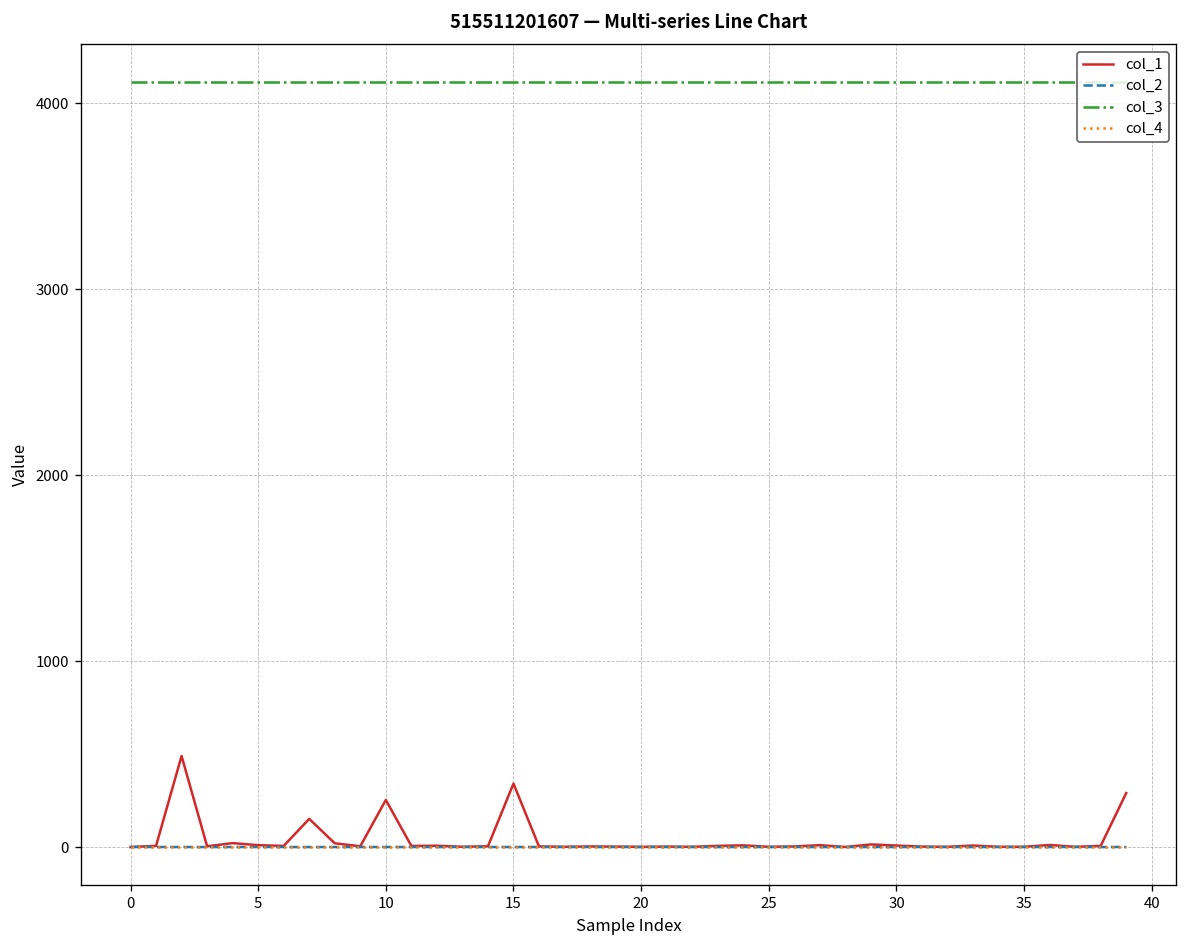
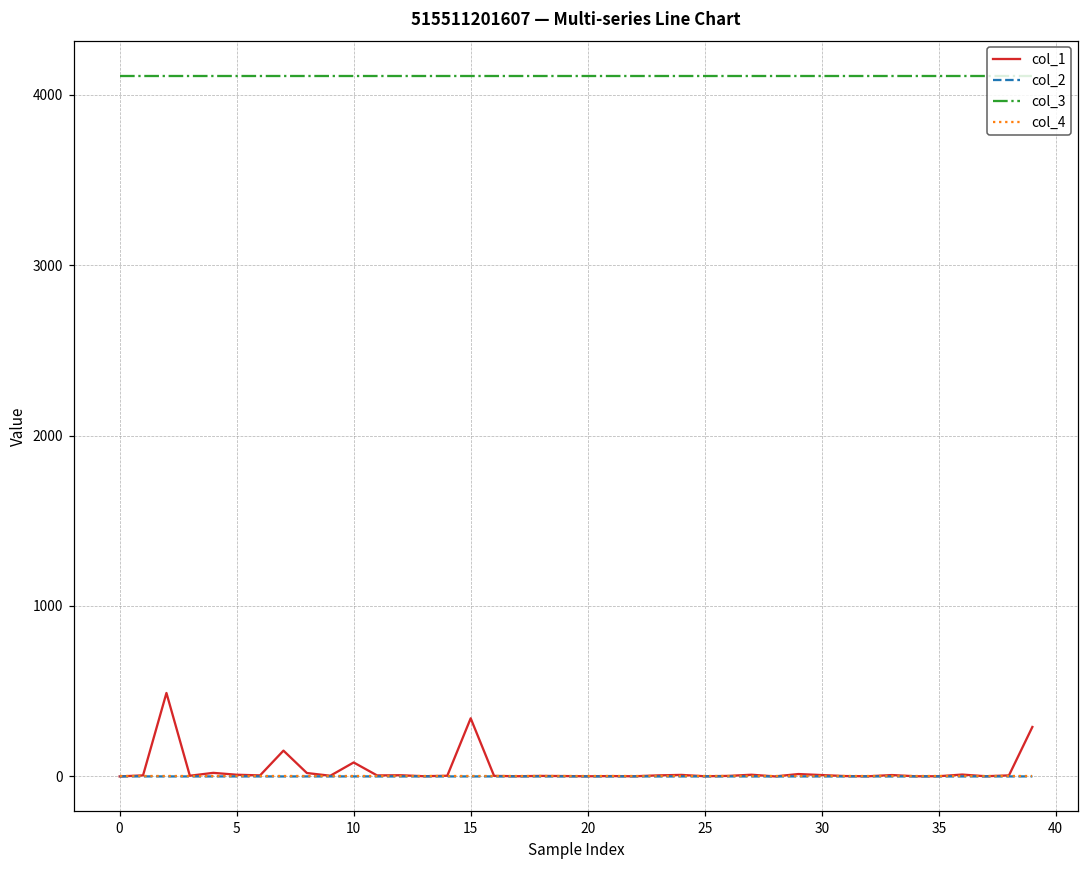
  {
    "col_1": {
-     "10": 250,
+     "10": 80,
      "15": 340
    },
    "col_4": {
      "10": 0,
      "15": 0
    },
    "col_3": {
      "0": 4110,
      "5": 4110,
      "10": 4110,
      "15": 4110,
      "20": 4110,
      "25": 4110,
      "30": 4110,
      "35": 4110
    }
  }
